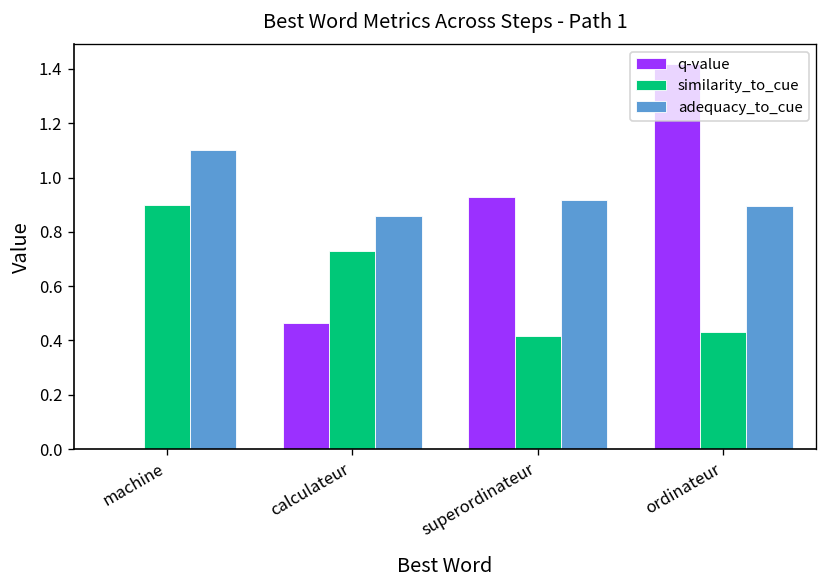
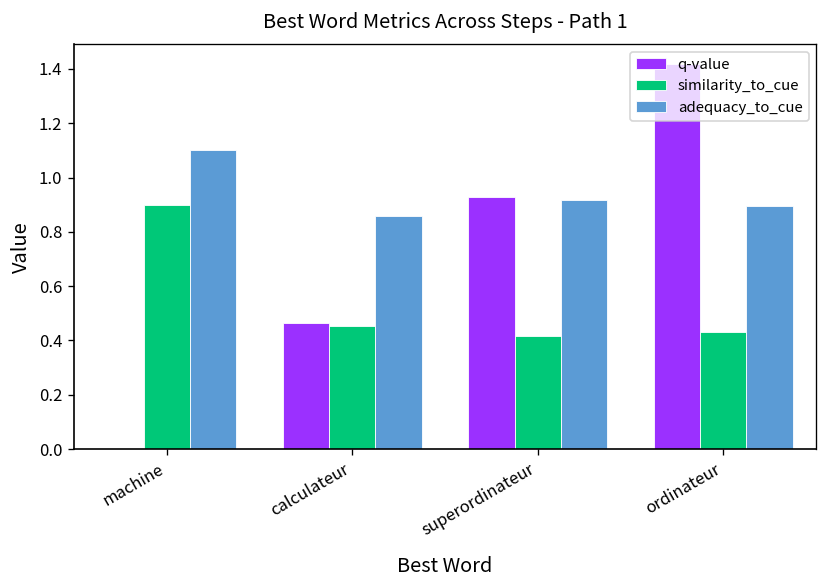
  {
    "q-value": {
      "machine": 0.00,
      "calculateur": 0.46,
      "superordinateur": 0.93
    },
    "similarity_to_cue": {
      "machine": 0.90,
-     "calculateur": 0.73,
+     "calculateur": 0.45,
      "superordinateur": 0.42,
      "ordinateur": 0.43
    },
    "adequacy_to_cue": {
      "machine": 1.10,
      "calculateur": 0.86,
      "superordinateur": 0.92,
      "ordinateur": 0.90
    }
  }
